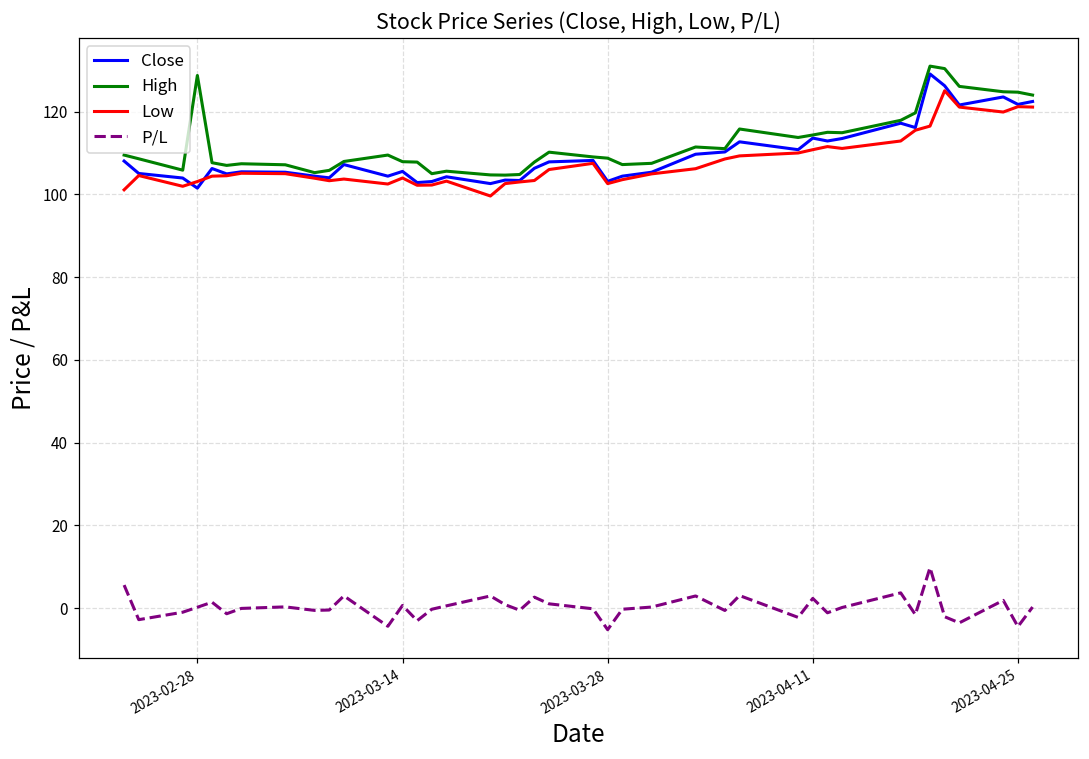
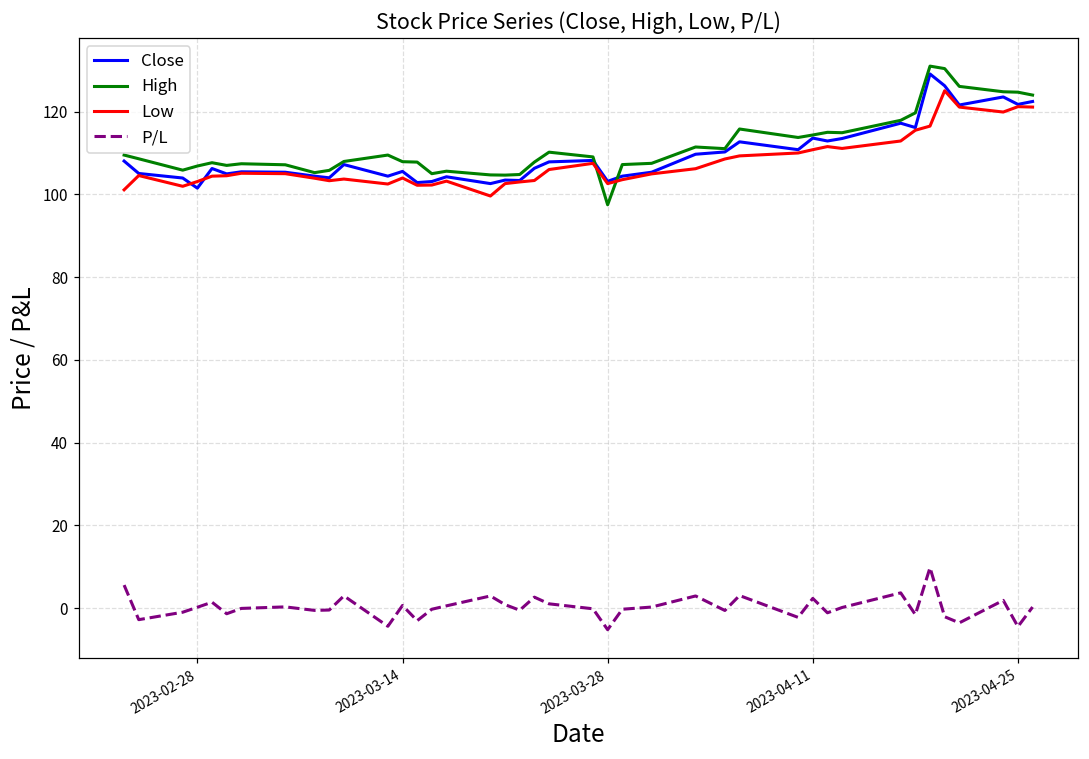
  {
    "Close": {
      "2023-02-28": 102,
      "2023-03-14": 106,
      "2023-04-11": 114
    },
    "High": {
-     "2023-02-28": 129,
+     "2023-02-28": 107,
      "2023-03-14": 108,
-     "2023-03-28": 109,
+     "2023-03-28": 97,
      "2023-04-11": 114,
      "2023-04-25": 125
    },
    "Low": {
      "2023-02-28": 103,
      "2023-03-14": 104,
      "2023-04-11": 111
    },
    "P/L": {
      "2023-02-28": 0,
      "2023-03-14": 1,
      "2023-03-28": -5,
      "2023-04-11": 2,
      "2023-04-25": -4
    }
  }
